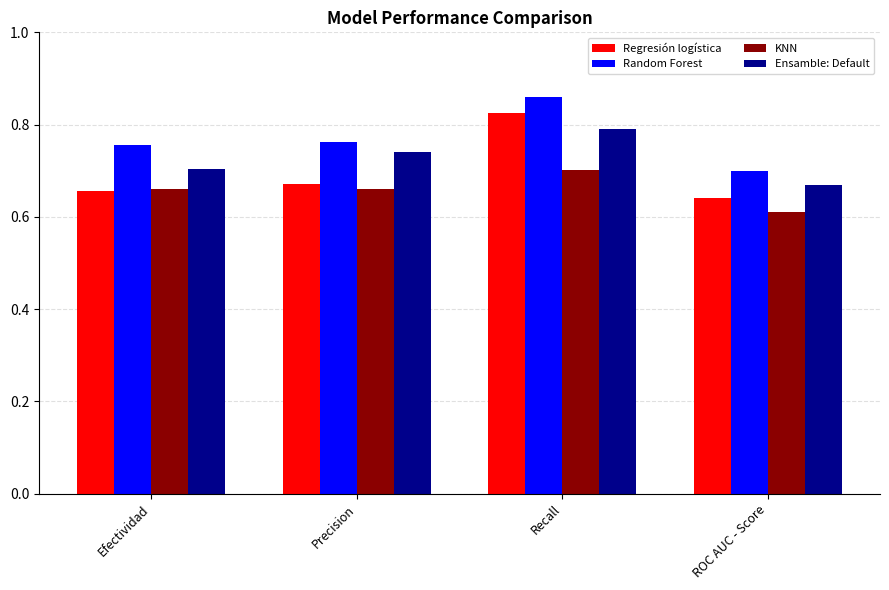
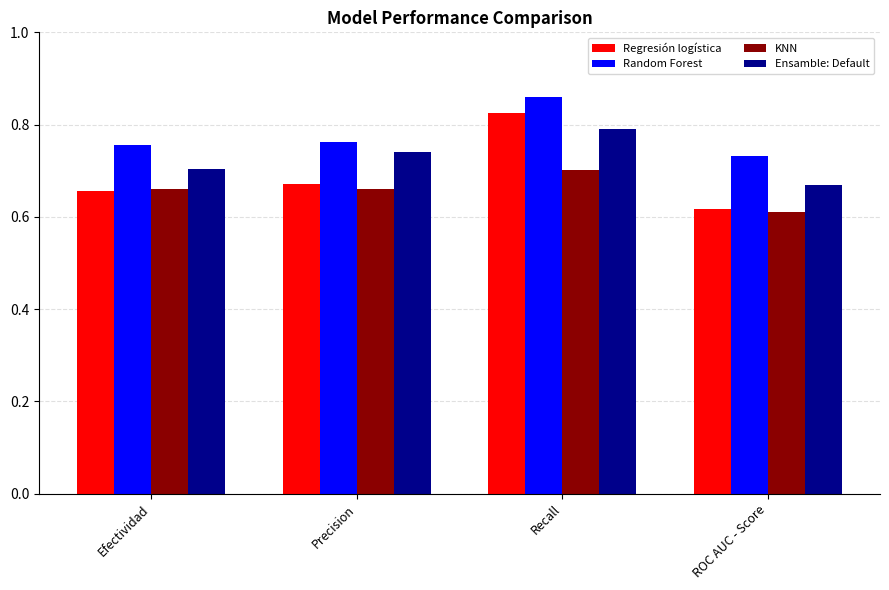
  {
    "Regresión logística": {
      "Efectividad": 0.66,
      "Precision": 0.67,
      "Recall": 0.82,
-     "ROC AUC - Score": 0.64
+     "ROC AUC - Score": 0.62
    },
    "Random Forest": {
      "Efectividad": 0.76,
      "Precision": 0.76,
      "Recall": 0.86,
-     "ROC AUC - Score": 0.70
+     "ROC AUC - Score": 0.73
    },
    "KNN": {
      "Efectividad": 0.66,
      "Precision": 0.66,
      "Recall": 0.70,
      "ROC AUC - Score": 0.61
    },
    "Ensamble: Default": {
      "Efectividad": 0.70,
      "Precision": 0.74,
      "Recall": 0.79,
      "ROC AUC - Score": 0.67
    }
  }
